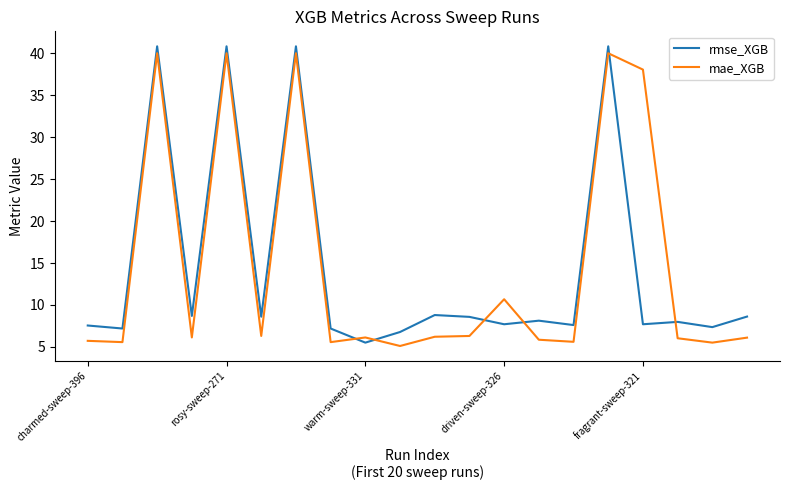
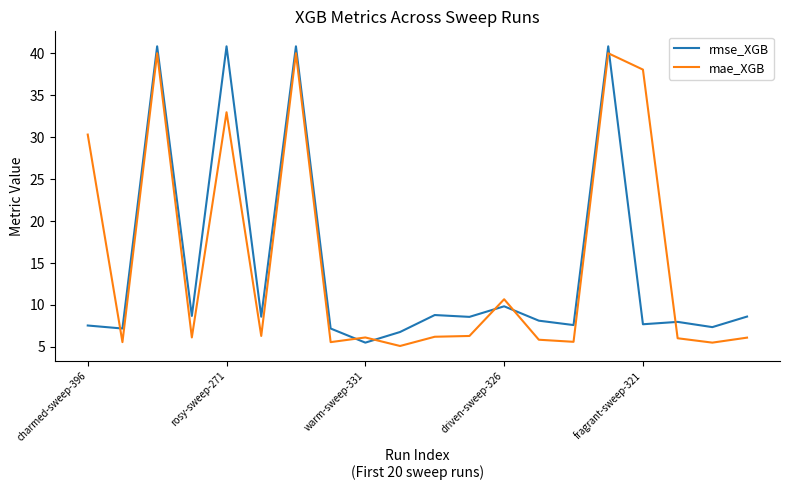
  {
    "rmse_XGB": {
      "charmed-sweep-396": 8,
      "rosy-sweep-271": 41,
      "warm-sweep-331": 6,
-     "driven-sweep-326": 8,
+     "driven-sweep-326": 10,
      "fragrant-sweep-321": 8
    },
    "mae_XGB": {
-     "charmed-sweep-396": 6,
-     "rosy-sweep-271": 40,
+     "charmed-sweep-396": 30,
+     "rosy-sweep-271": 33,
      "warm-sweep-331": 6,
      "driven-sweep-326": 11,
      "fragrant-sweep-321": 38
    }
  }
